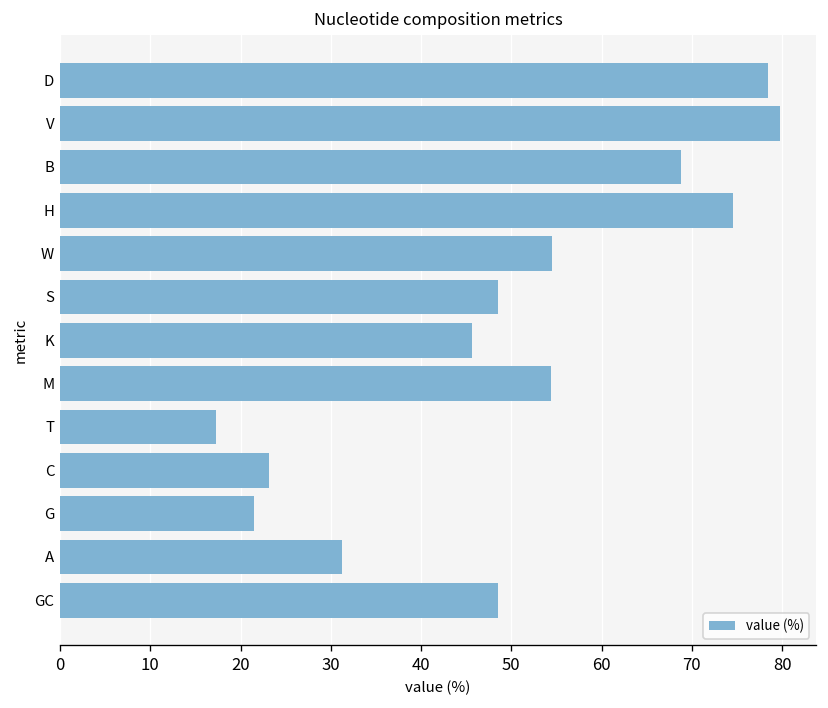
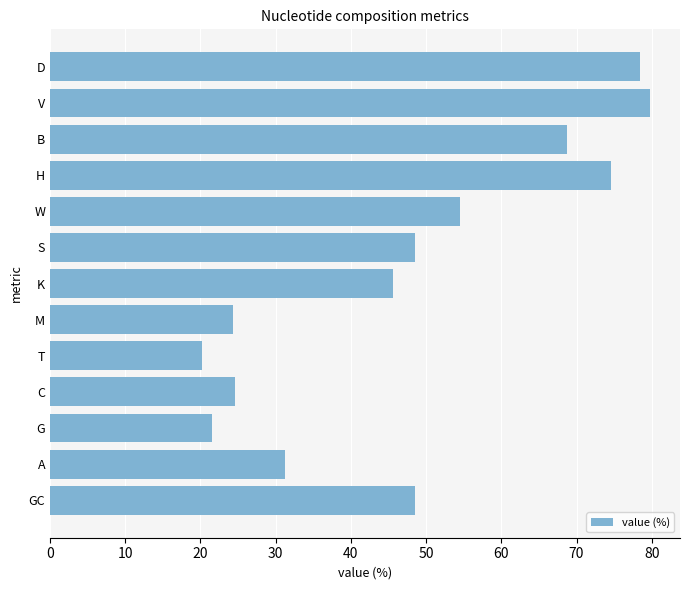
  {
    "D": 78,
    "V": 80,
    "B": 69,
    "H": 75,
    "W": 55,
    "S": 49,
    "K": 46,
-   "M": 54,
-   "T": 17,
-   "C": 23,
+   "M": 24,
+   "T": 20,
+   "C": 25,
    "G": 21,
    "A": 31,
    "GC": 49
  }
